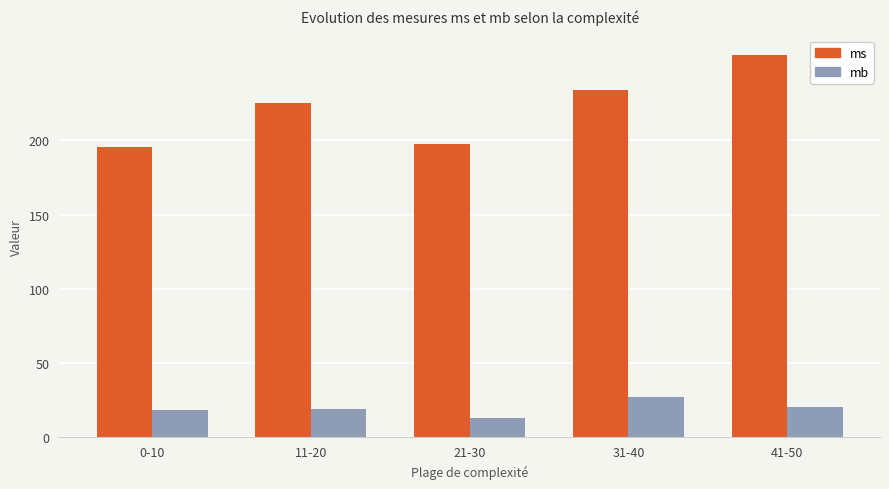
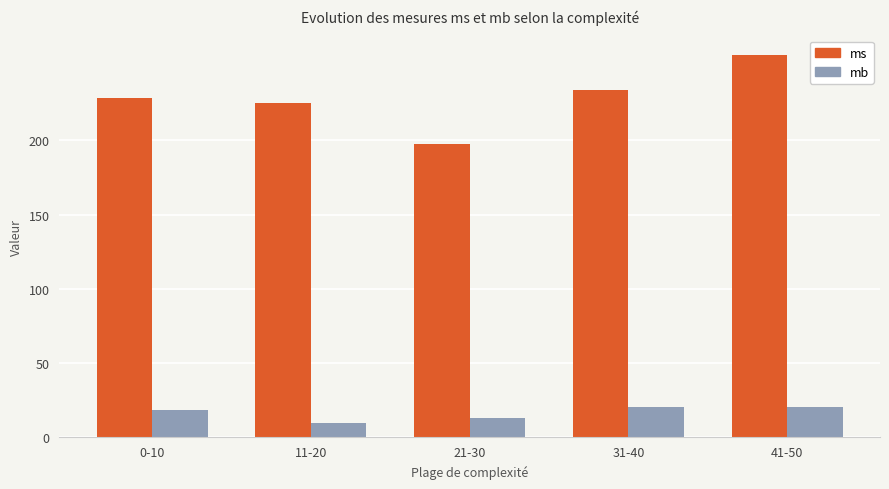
  {
    "ms": {
-     "0-10": 195,
+     "0-10": 229,
      "11-20": 225,
      "21-30": 198,
      "31-40": 234,
      "41-50": 258
    },
    "mb": {
      "0-10": 18,
-     "11-20": 19,
+     "11-20": 9,
      "21-30": 12,
-     "31-40": 27,
+     "31-40": 20,
      "41-50": 20
    }
  }
